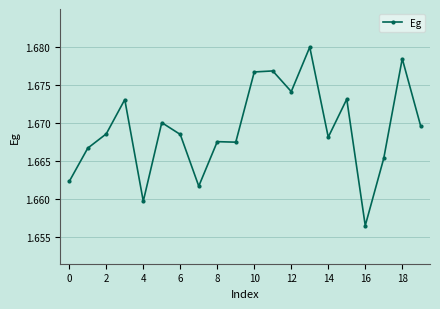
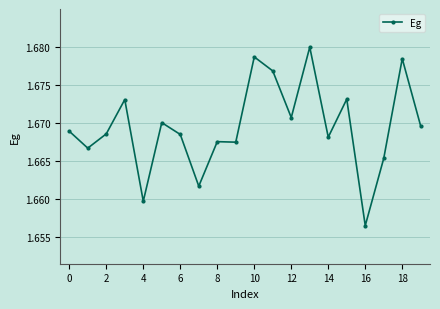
  {
-   "0": 1.662,
+   "0": 1.669,
    "2": 1.669,
    "4": 1.660,
    "6": 1.668,
    "8": 1.668,
-   "10": 1.677,
-   "12": 1.674,
+   "10": 1.679,
+   "12": 1.671,
    "14": 1.668,
    "16": 1.657,
    "18": 1.678
  }
